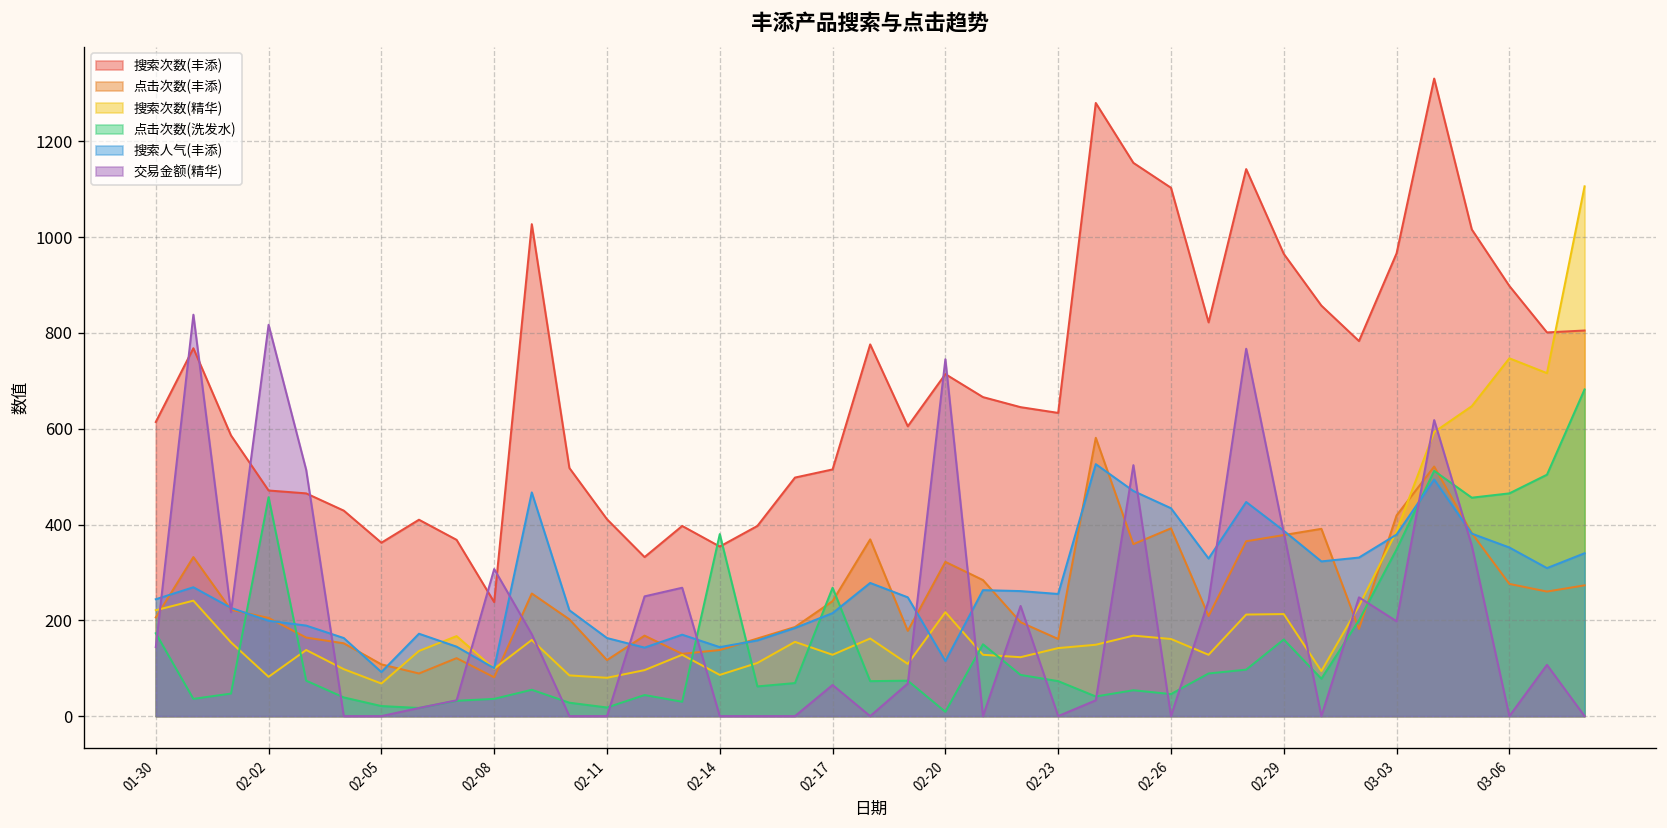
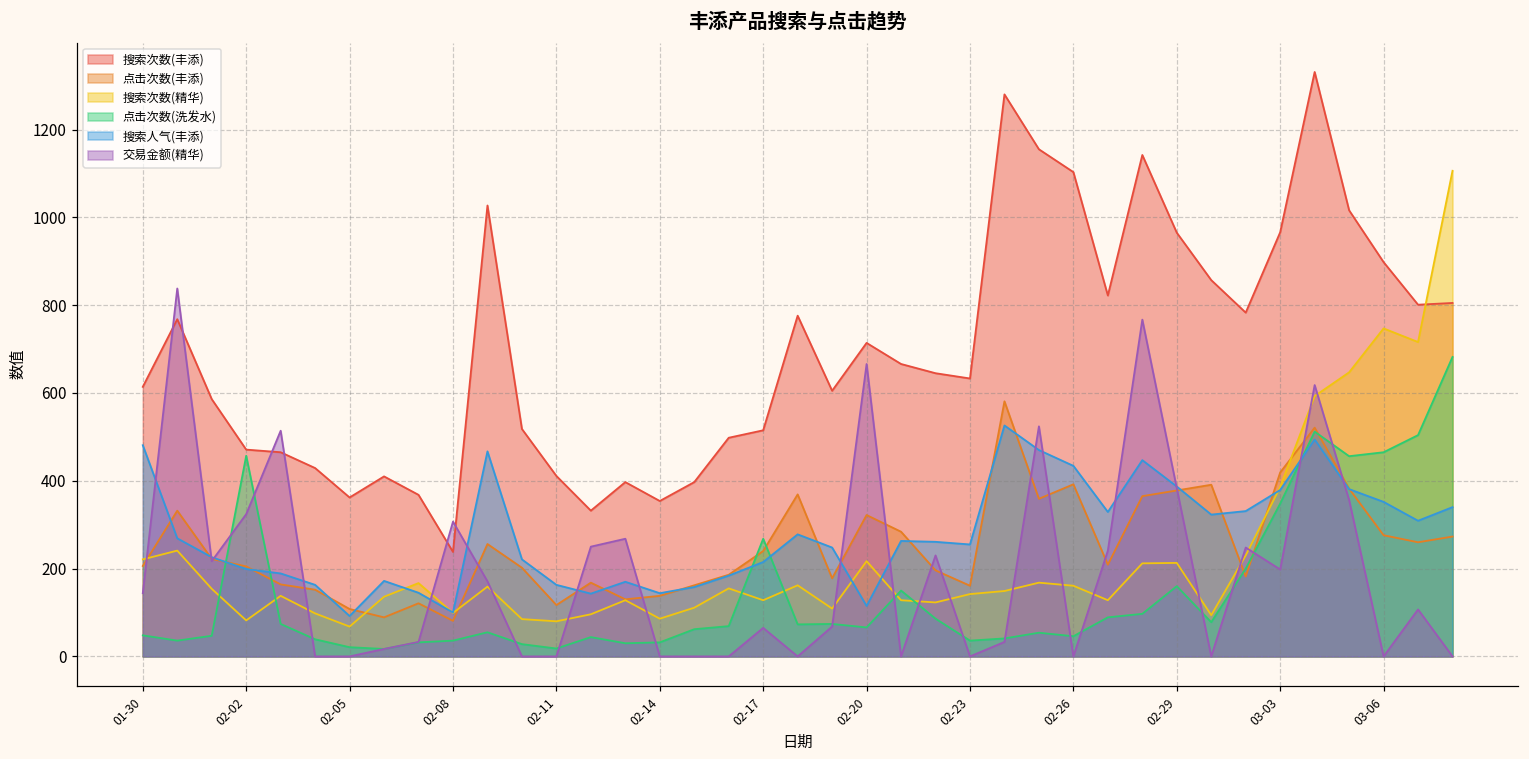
  {
    "点击次数(洗发水)": {
-     "01-30": 170,
+     "01-30": 50,
      "02-02": 460,
      "02-05": 20,
      "02-08": 40,
      "02-11": 20,
-     "02-14": 380,
+     "02-14": 30,
      "02-17": 270,
-     "02-20": 10,
-     "02-23": 70,
+     "02-20": 70,
+     "02-23": 40,
      "02-26": 50,
      "02-29": 160,
      "03-03": 350,
      "03-06": 470
    },
    "搜索人气(丰添)": {
-     "01-30": 240,
+     "01-30": 480,
      "02-05": 90,
      "02-11": 160,
      "02-17": 220,
      "02-20": 120,
      "02-23": 260,
      "02-26": 430,
      "03-03": 380,
      "03-06": 350
    },
    "交易金额(精华)": {
      "01-30": 140,
-     "02-02": 820,
+     "02-02": 320,
      "02-05": 0,
      "02-08": 310,
      "02-11": 0,
      "02-14": 0,
      "02-17": 70,
-     "02-20": 750,
+     "02-20": 670,
      "02-23": 0,
      "02-26": 0,
      "03-03": 200,
      "03-06": 0
    }
  }
